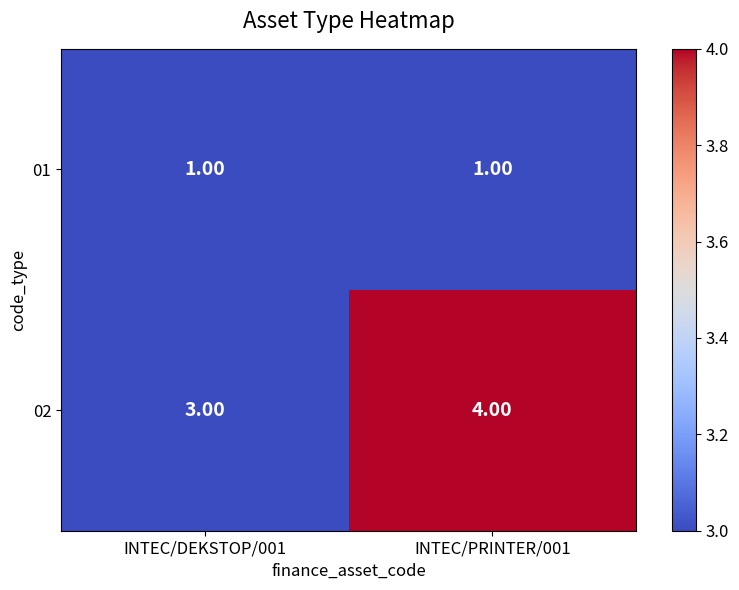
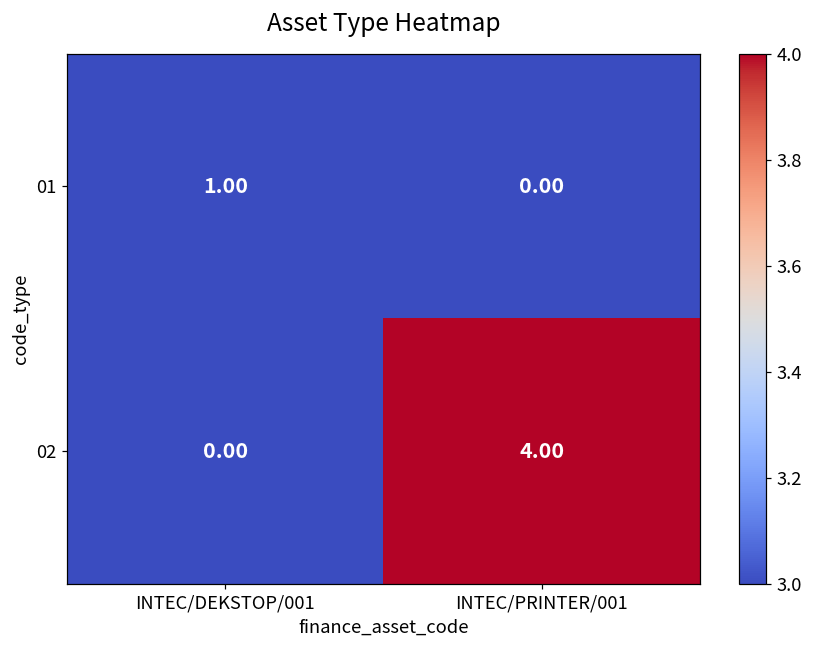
  {
    "01": {
      "INTEC/DEKSTOP/001": 1.00,
-     "INTEC/PRINTER/001": 1.00
+     "INTEC/PRINTER/001": 0.00
    },
    "02": {
-     "INTEC/DEKSTOP/001": 3.00,
+     "INTEC/DEKSTOP/001": 0.00,
      "INTEC/PRINTER/001": 4.00
    }
  }
